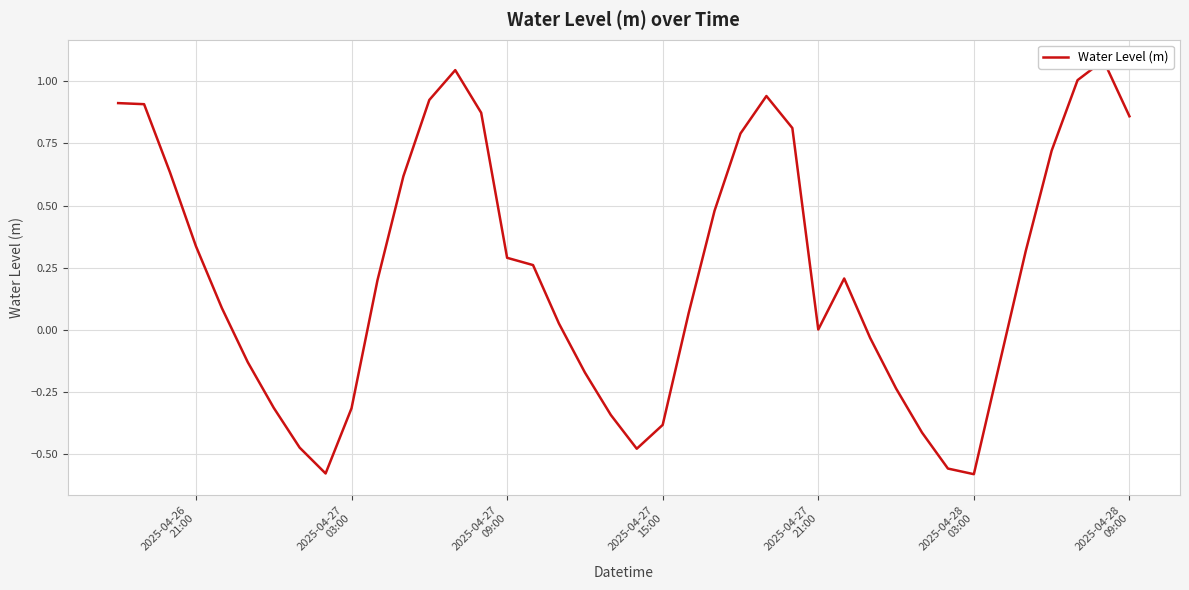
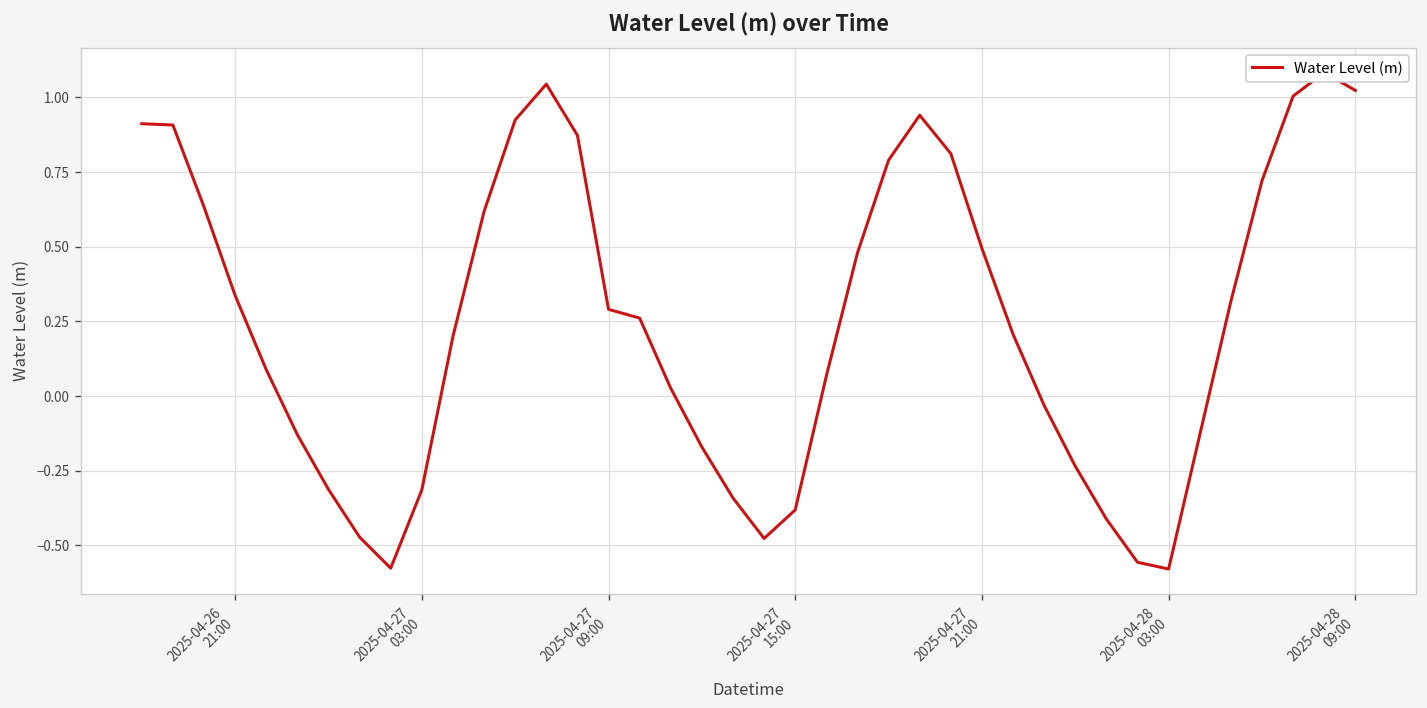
  {
    "2025-04-26 21:00": 0.34,
    "2025-04-27 03:00": -0.31,
    "2025-04-27 09:00": 0.29,
    "2025-04-27 15:00": -0.38,
-   "2025-04-27 21:00": 0.00,
+   "2025-04-27 21:00": 0.49,
    "2025-04-28 03:00": -0.58,
-   "2025-04-28 09:00": 0.86
+   "2025-04-28 09:00": 1.02
  }
